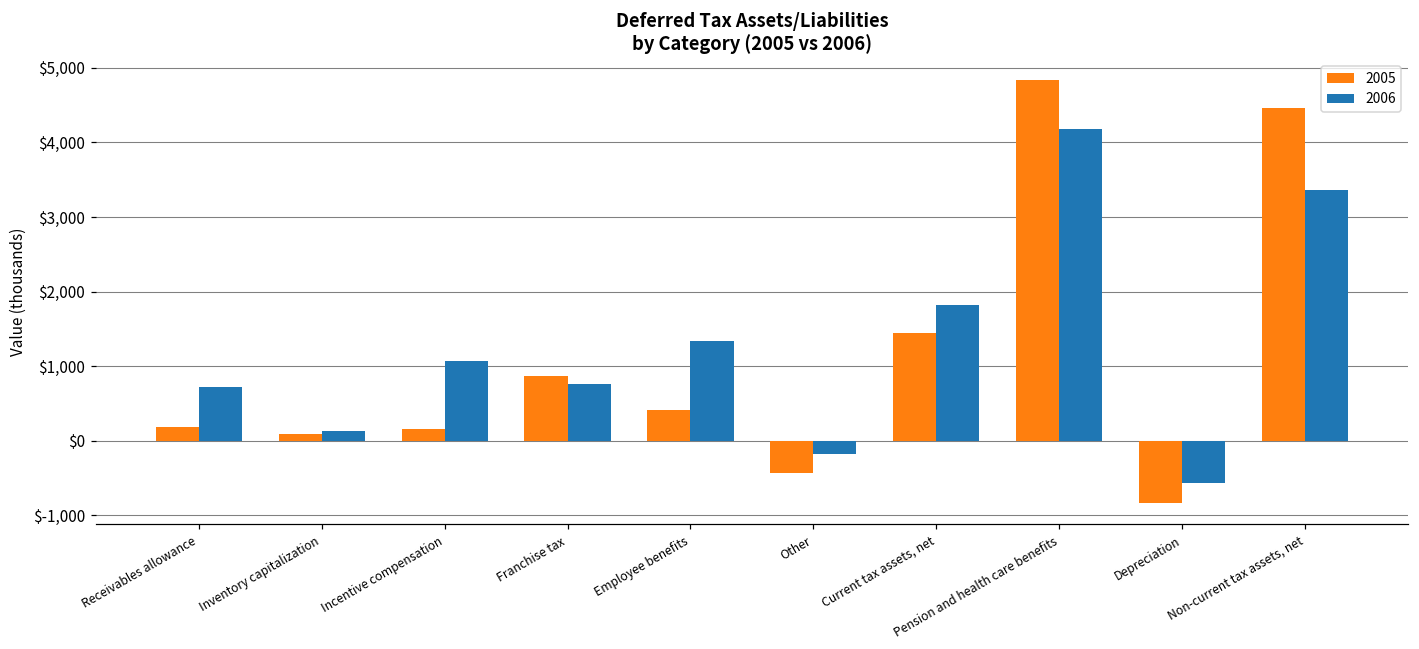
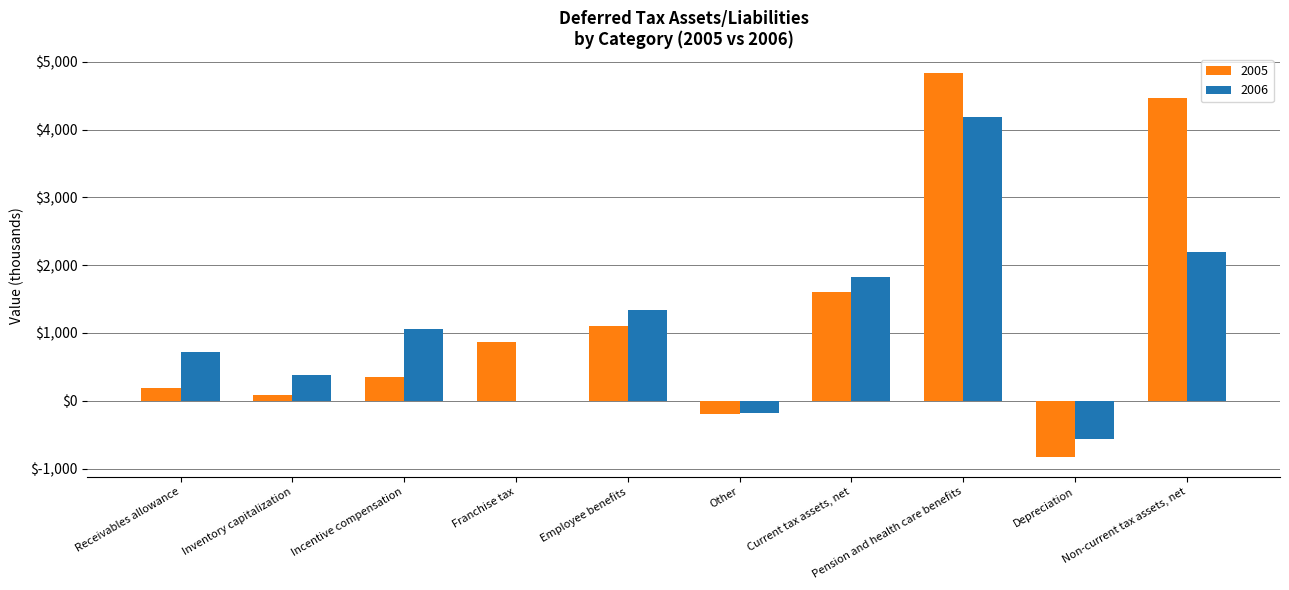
  {
    "2005": {
      "Receivables allowance": "$200",
      "Inventory capitalization": "$100",
-     "Incentive compensation": "$200",
+     "Incentive compensation": "$300",
      "Franchise tax": "$900",
-     "Employee benefits": "$400",
-     "Other": "$-400",
-     "Current tax assets, net": "$1,400",
+     "Employee benefits": "$1,100",
+     "Other": "$-200",
+     "Current tax assets, net": "$1,600",
      "Pension and health care benefits": "$4,800",
      "Depreciation": "$-800",
      "Non-current tax assets, net": "$4,500"
    },
    "2006": {
      "Receivables allowance": "$700",
-     "Inventory capitalization": "$100",
+     "Inventory capitalization": "$400",
      "Incentive compensation": "$1,100",
-     "Franchise tax": "$800",
+     "Franchise tax": "$0",
      "Employee benefits": "$1,300",
      "Other": "$-200",
      "Current tax assets, net": "$1,800",
      "Pension and health care benefits": "$4,200",
      "Depreciation": "$-600",
-     "Non-current tax assets, net": "$3,400"
+     "Non-current tax assets, net": "$2,200"
    }
  }
